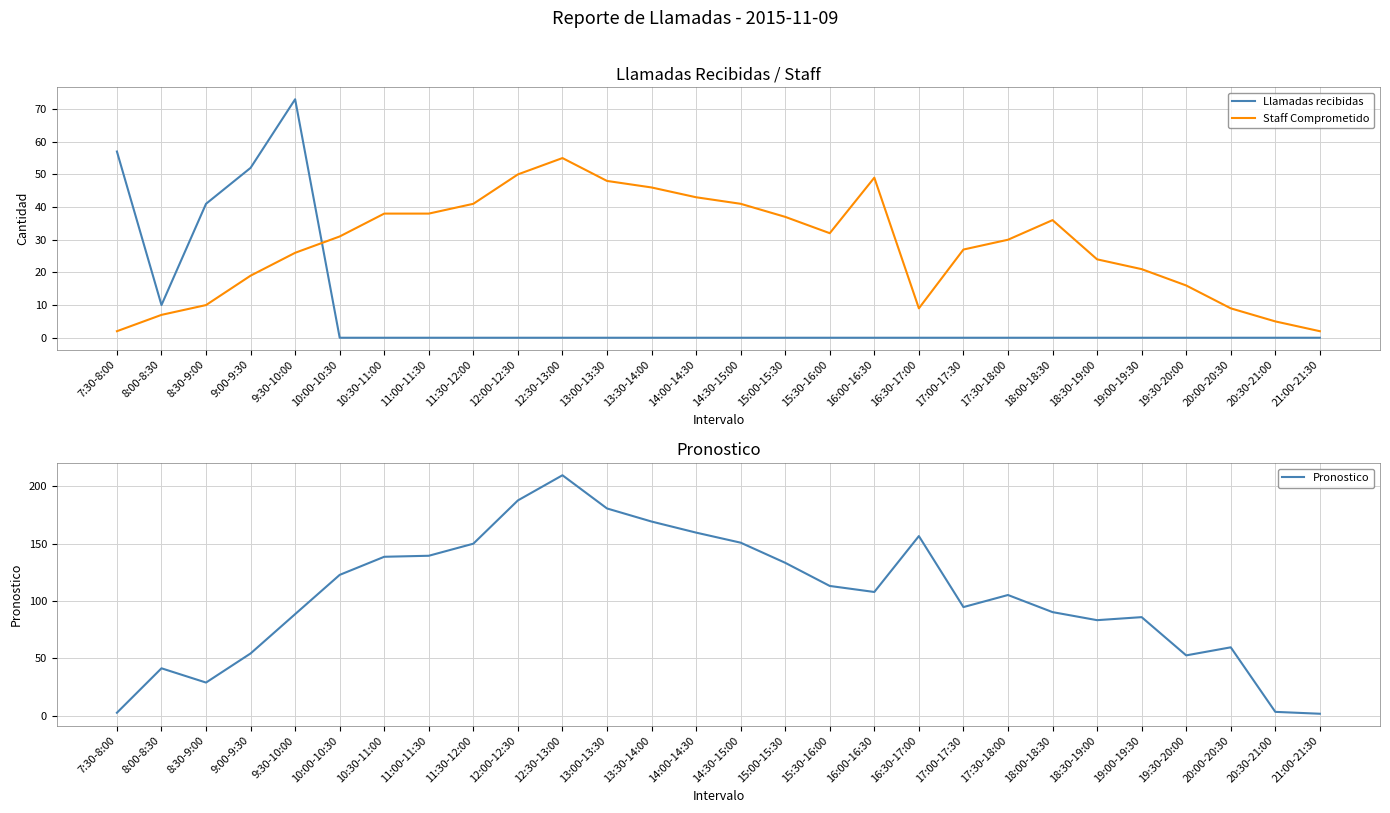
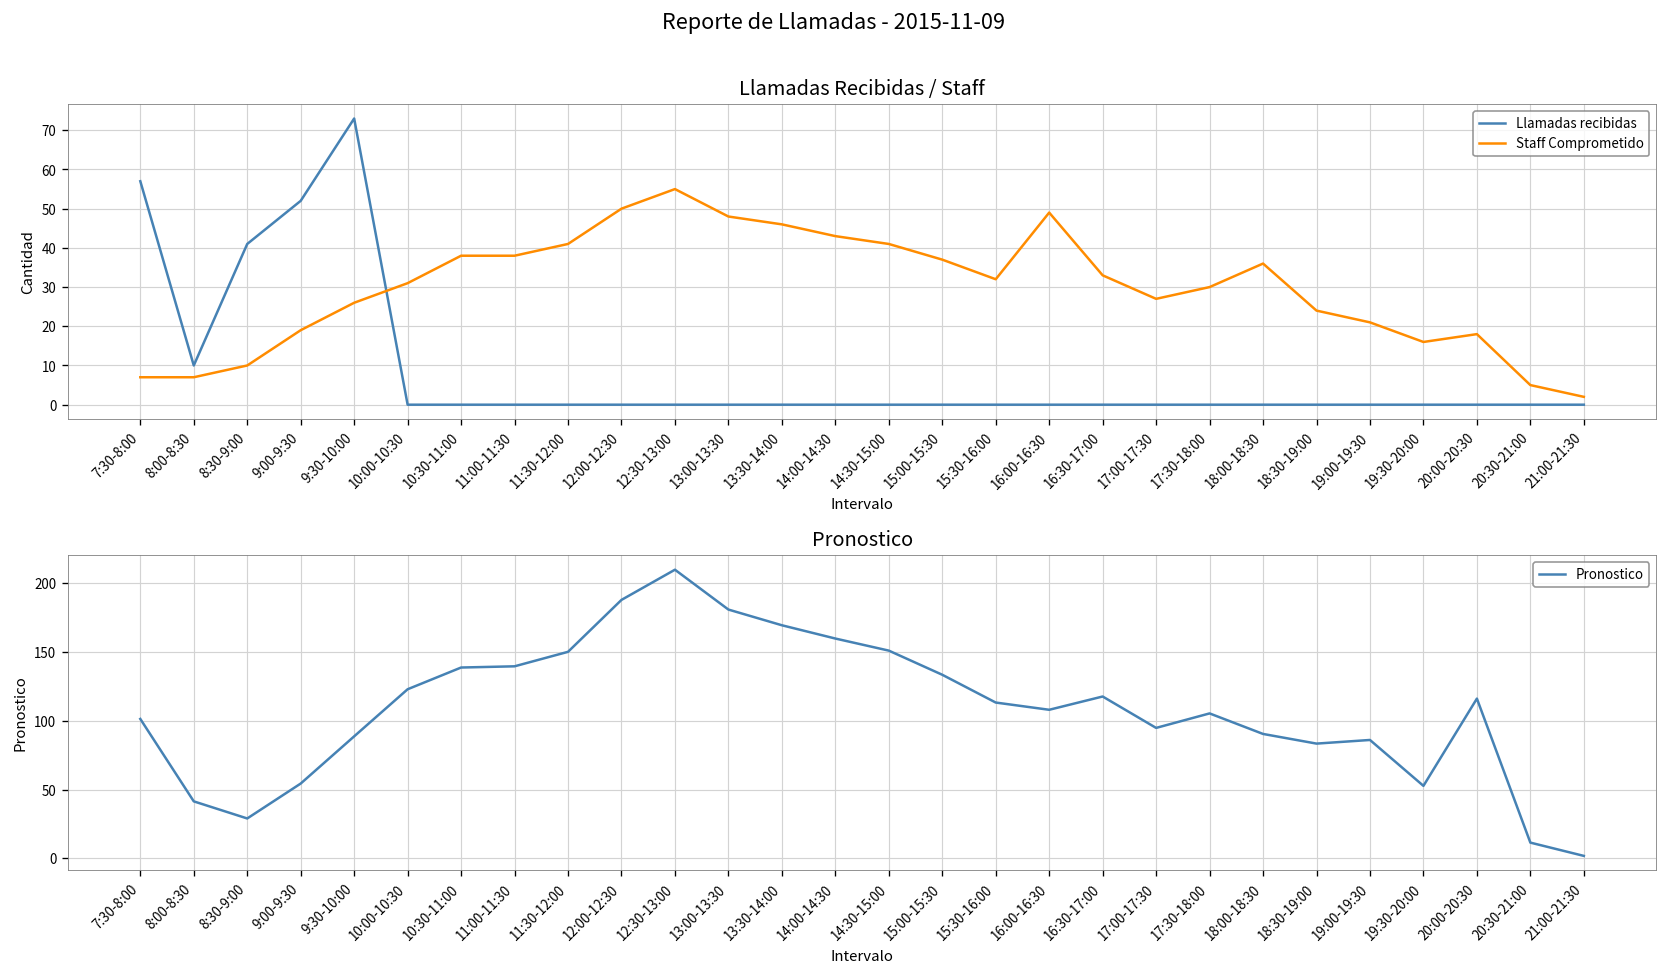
  {
    "Llamadas Recibidas / Staff": {
      "Llamadas recibidas": {
        "7:30-8:00": 57,
        "8:00-8:30": 10,
        "8:30-9:00": 41,
        "9:00-9:30": 52,
        "9:30-10:00": 73,
        "10:00-10:30": 0,
        "10:30-11:00": 0,
        "11:00-11:30": 0,
        "11:30-12:00": 0,
        "12:00-12:30": 0,
        "12:30-13:00": 0,
        "13:00-13:30": 0,
        "13:30-14:00": 0,
        "14:00-14:30": 0,
        "14:30-15:00": 0,
        "15:00-15:30": 0,
        "15:30-16:00": 0,
        "16:00-16:30": 0,
        "16:30-17:00": 0,
        "17:00-17:30": 0,
        "17:30-18:00": 0,
        "18:00-18:30": 0,
        "18:30-19:00": 0,
        "19:00-19:30": 0,
        "19:30-20:00": 0,
        "20:00-20:30": 0,
        "20:30-21:00": 0,
        "21:00-21:30": 0
      },
      "Staff Comprometido": {
-       "7:30-8:00": 2,
+       "7:30-8:00": 7,
        "8:00-8:30": 7,
        "8:30-9:00": 10,
        "9:00-9:30": 19,
        "9:30-10:00": 26,
        "10:00-10:30": 31,
        "10:30-11:00": 38,
        "11:00-11:30": 38,
        "11:30-12:00": 41,
        "12:00-12:30": 50,
        "12:30-13:00": 55,
        "13:00-13:30": 48,
        "13:30-14:00": 46,
        "14:00-14:30": 43,
        "14:30-15:00": 41,
        "15:00-15:30": 37,
        "15:30-16:00": 32,
        "16:00-16:30": 49,
-       "16:30-17:00": 9,
+       "16:30-17:00": 33,
        "17:00-17:30": 27,
        "17:30-18:00": 30,
        "18:00-18:30": 36,
        "18:30-19:00": 24,
        "19:00-19:30": 21,
        "19:30-20:00": 16,
-       "20:00-20:30": 9,
+       "20:00-20:30": 18,
        "20:30-21:00": 5,
        "21:00-21:30": 2
      }
    },
    "Pronostico": {
-     "7:30-8:00": 3,
+     "7:30-8:00": 101,
      "8:00-8:30": 41,
      "8:30-9:00": 29,
      "9:00-9:30": 54,
      "9:30-10:00": 89,
      "10:00-10:30": 123,
      "10:30-11:00": 139,
      "11:00-11:30": 140,
      "11:30-12:00": 150,
      "12:00-12:30": 188,
      "12:30-13:00": 210,
      "13:00-13:30": 181,
      "13:30-14:00": 169,
      "14:00-14:30": 160,
      "14:30-15:00": 151,
      "15:00-15:30": 133,
      "15:30-16:00": 113,
      "16:00-16:30": 108,
-     "16:30-17:00": 157,
+     "16:30-17:00": 118,
      "17:00-17:30": 95,
      "17:30-18:00": 105,
      "18:00-18:30": 90,
      "18:30-19:00": 83,
      "19:00-19:30": 86,
      "19:30-20:00": 53,
-     "20:00-20:30": 60,
-     "20:30-21:00": 3,
+     "20:00-20:30": 116,
+     "20:30-21:00": 11,
      "21:00-21:30": 2
    }
  }
